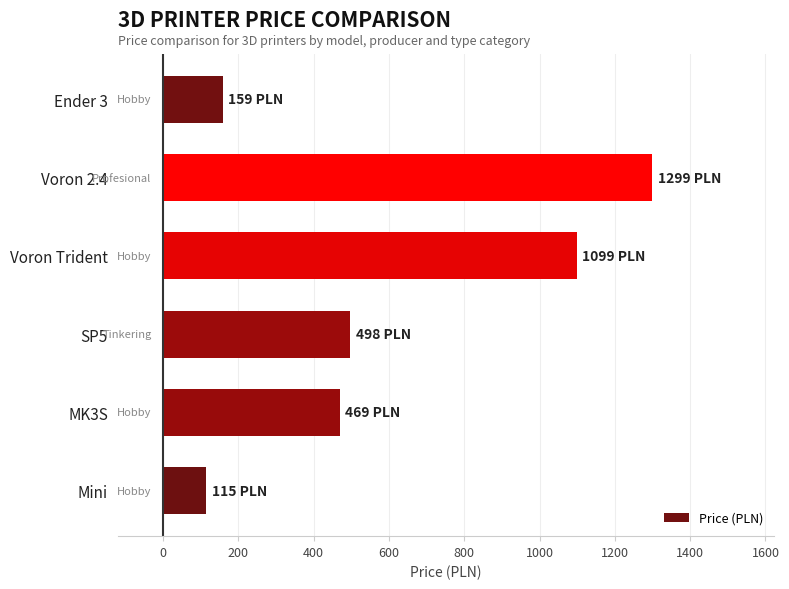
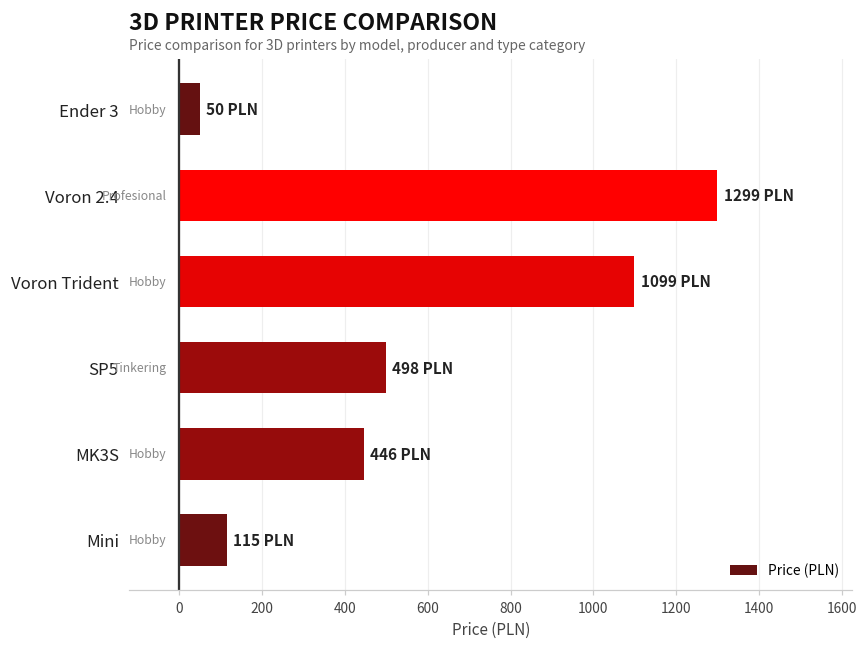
  {
-   "Ender 3": 159,
+   "Ender 3": 50,
    "Voron 2.4": 1299,
    "Voron Trident": 1099,
    "SP5": 498,
-   "MK3S": 469,
+   "MK3S": 446,
    "Mini": 115
  }
